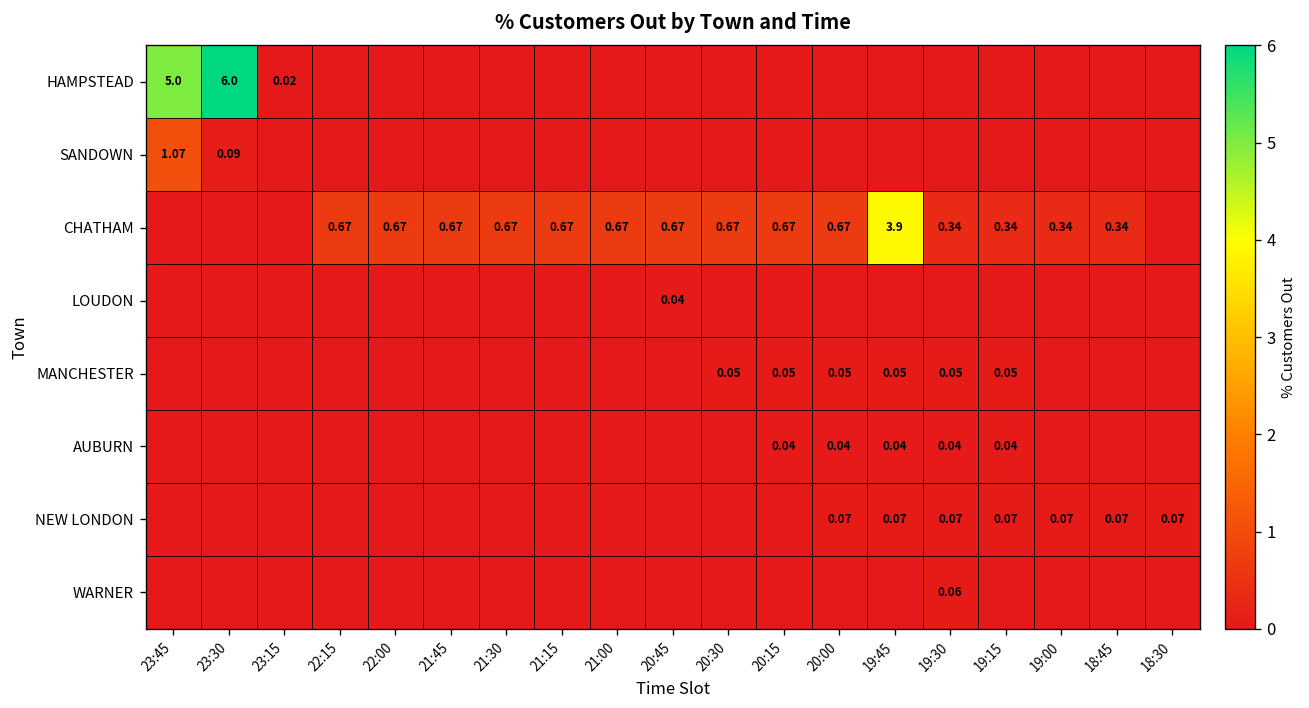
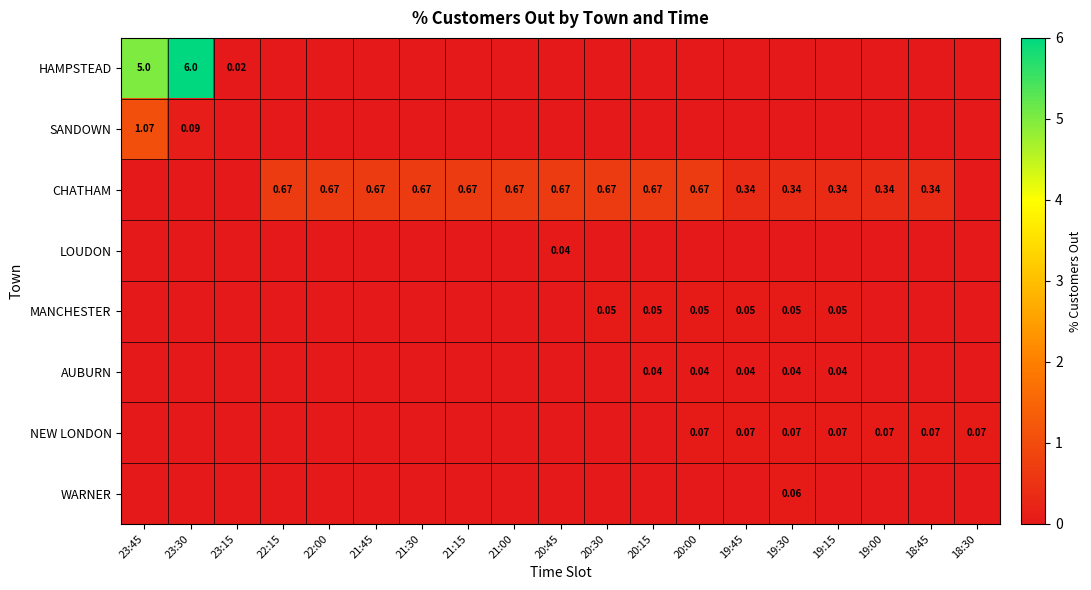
  {
    "HAMPSTEAD": {
      "23:45": 5.0,
      "23:30": 6.0,
      "23:15": 0.02
    },
    "SANDOWN": {
      "23:45": 1.07,
      "23:30": 0.09
    },
    "CHATHAM": {
      "22:15": 0.67,
      "22:00": 0.67,
      "21:45": 0.67,
      "21:30": 0.67,
      "21:15": 0.67,
      "21:00": 0.67,
      "20:45": 0.67,
      "20:30": 0.67,
      "20:15": 0.67,
      "20:00": 0.67,
-     "19:45": 3.9,
+     "19:45": 0.34,
      "19:30": 0.34,
      "19:15": 0.34,
      "19:00": 0.34,
      "18:45": 0.34
    },
    "LOUDON": {
      "20:45": 0.04
    },
    "MANCHESTER": {
      "20:30": 0.05,
      "20:15": 0.05,
      "20:00": 0.05,
      "19:45": 0.05,
      "19:30": 0.05,
      "19:15": 0.05
    },
    "AUBURN": {
      "20:15": 0.04,
      "20:00": 0.04,
      "19:45": 0.04,
      "19:30": 0.04,
      "19:15": 0.04
    },
    "NEW LONDON": {
      "20:00": 0.07,
      "19:45": 0.07,
      "19:30": 0.07,
      "19:15": 0.07,
      "19:00": 0.07,
      "18:45": 0.07,
      "18:30": 0.07
    },
    "WARNER": {
      "19:30": 0.06
    }
  }
